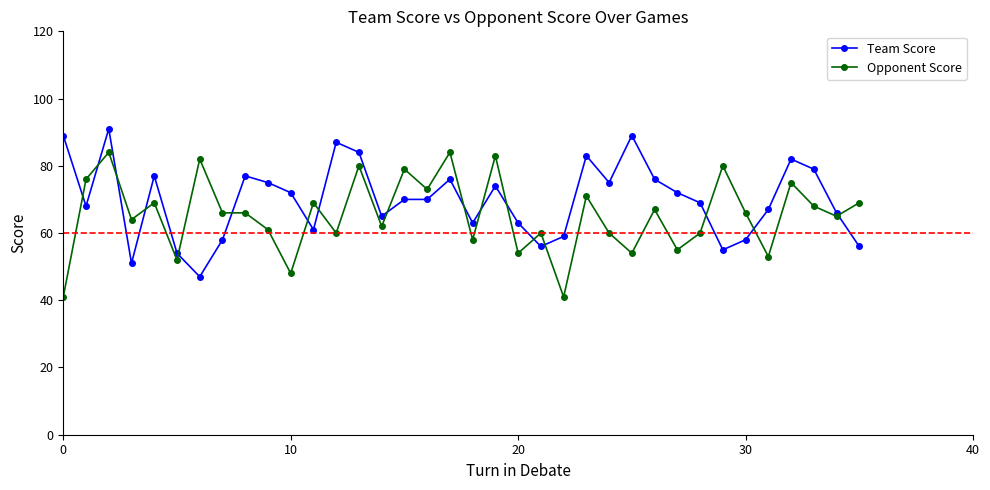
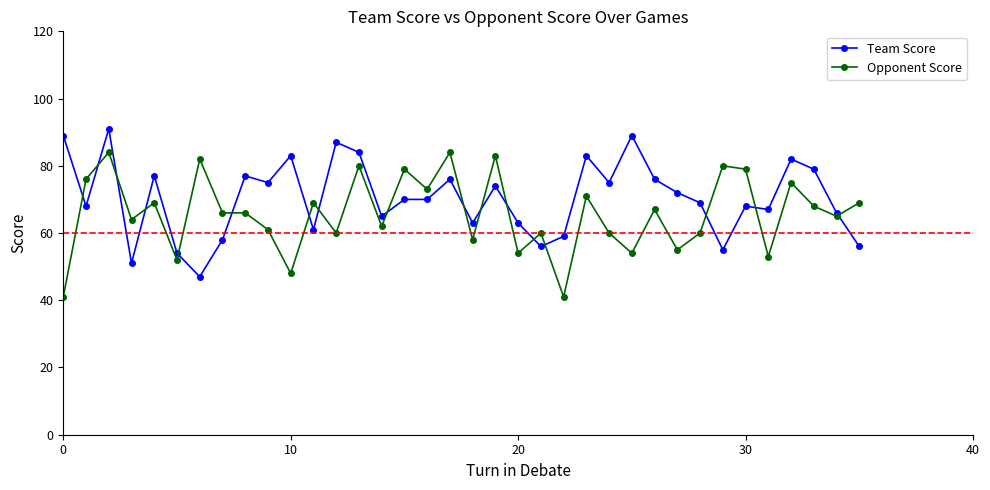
  {
    "Team Score": {
      "0": 89,
-     "10": 72,
+     "10": 83,
      "20": 63,
-     "30": 58
+     "30": 68
    },
    "Opponent Score": {
      "0": 41,
      "10": 48,
      "20": 54,
-     "30": 66
+     "30": 79
    }
  }
